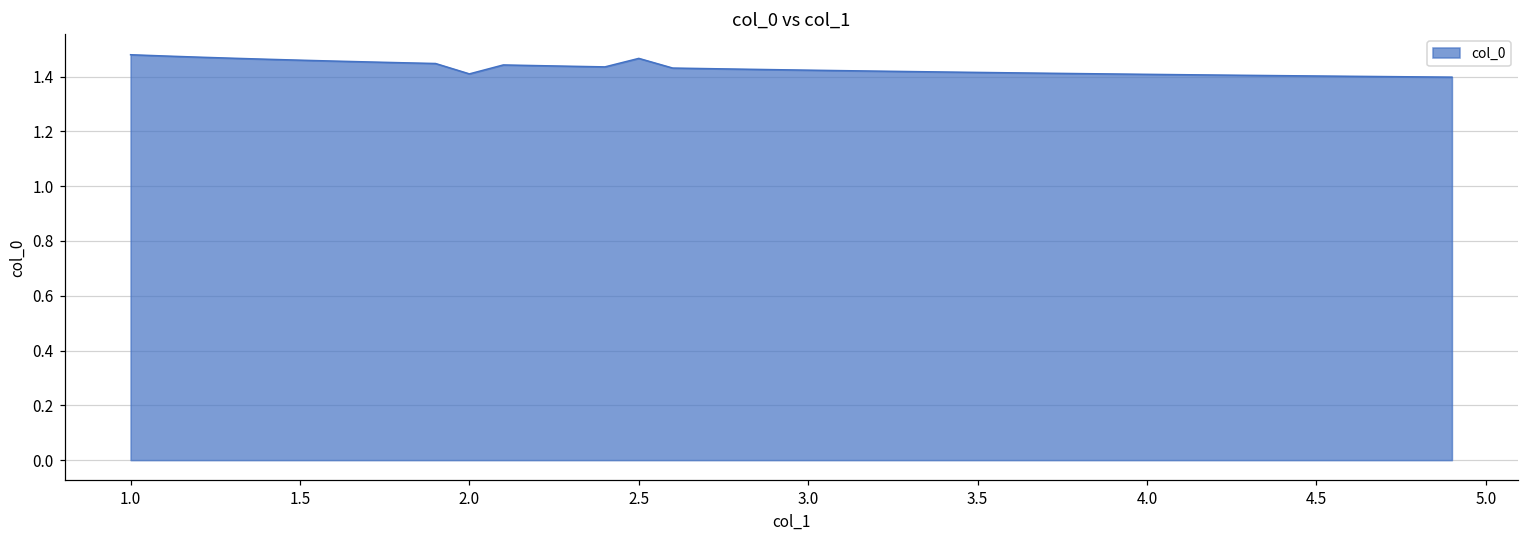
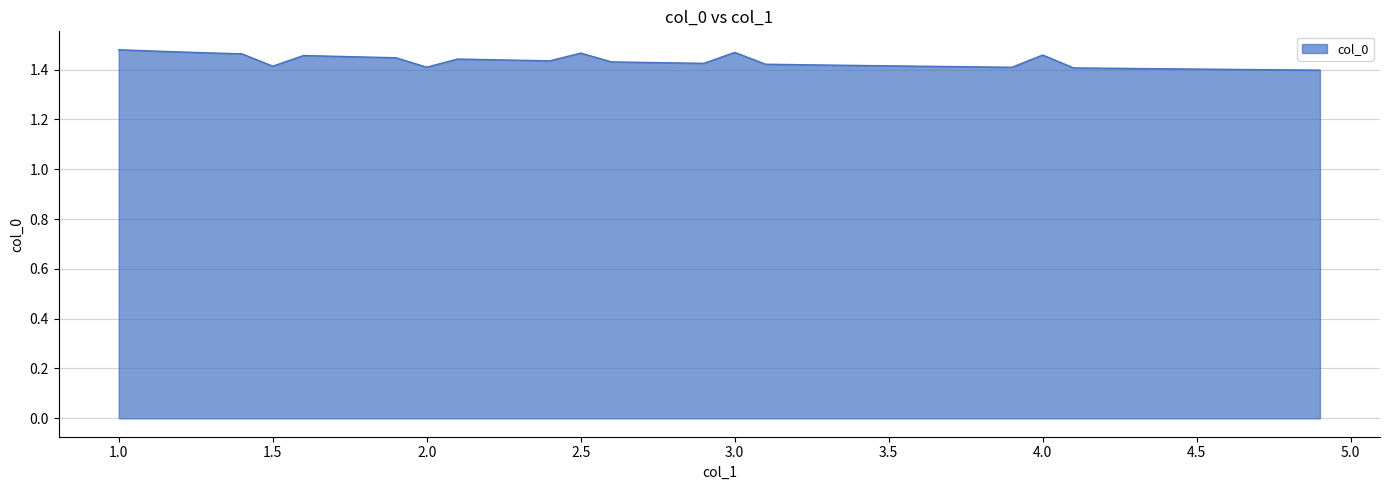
  {
    "1.0": 1.48,
-   "1.5": 1.46,
+   "1.5": 1.41,
    "2.0": 1.41,
    "2.5": 1.47,
-   "3.0": 1.42,
+   "3.0": 1.47,
    "3.5": 1.42,
-   "4.0": 1.41,
+   "4.0": 1.46,
    "4.5": 1.40
  }
